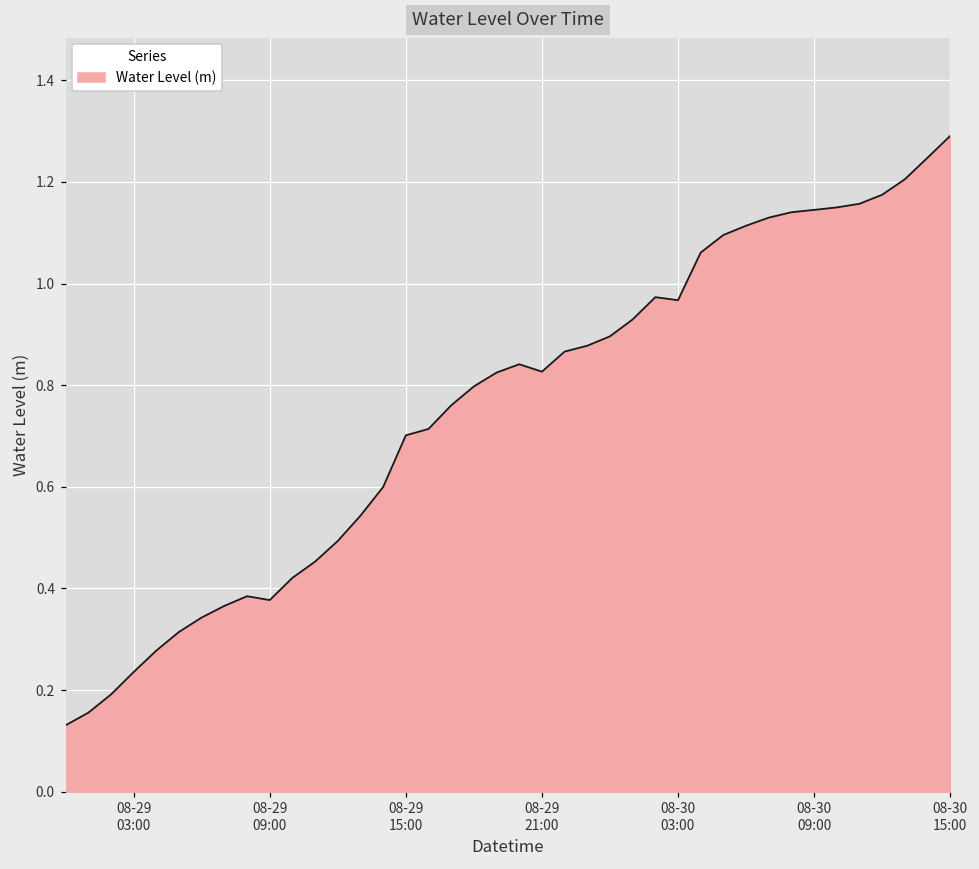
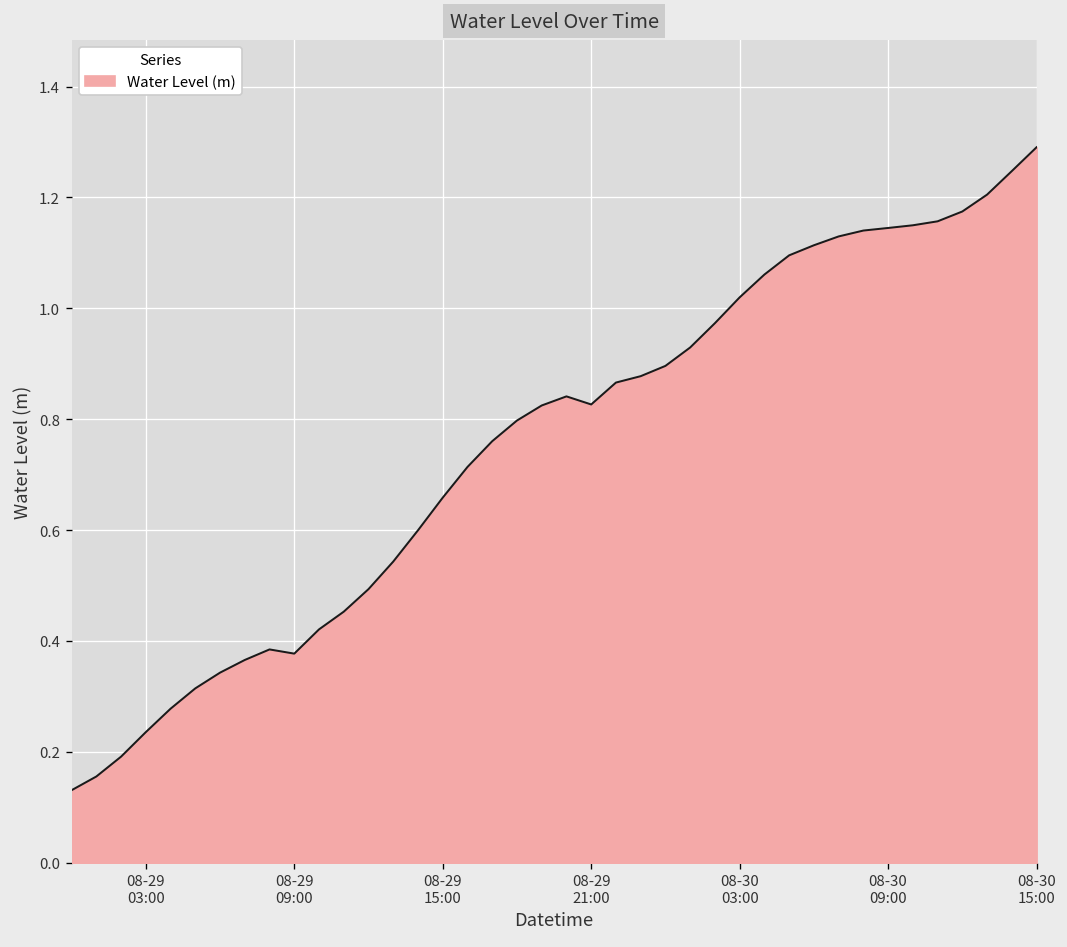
  {
    "08-29 03:00": 0.24,
    "08-29 09:00": 0.38,
-   "08-29 15:00": 0.70,
+   "08-29 15:00": 0.66,
    "08-29 21:00": 0.83,
-   "08-30 03:00": 0.97,
+   "08-30 03:00": 1.02,
    "08-30 09:00": 1.14,
    "08-30 15:00": 1.29
  }
